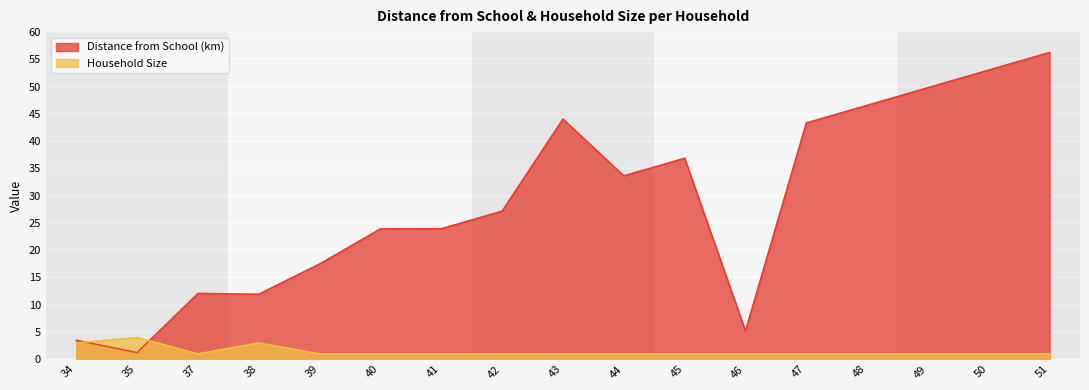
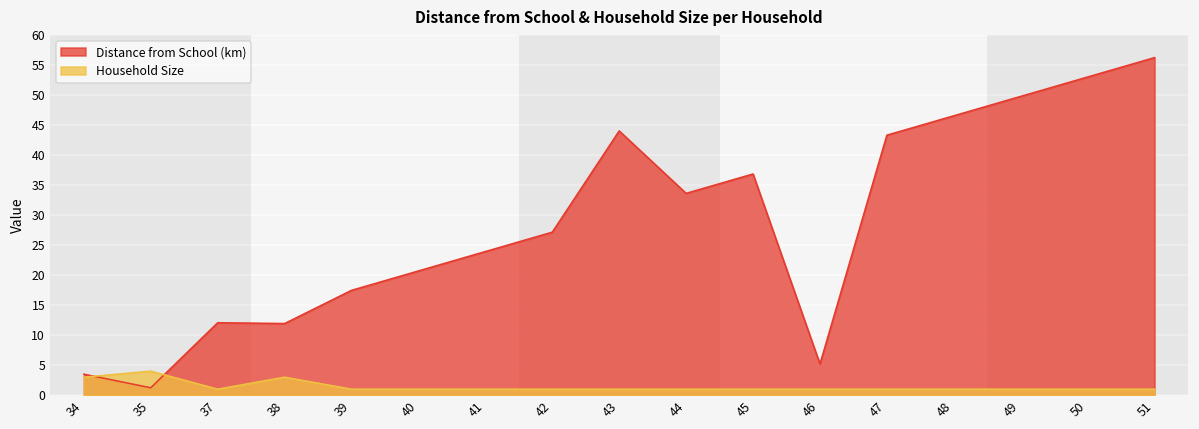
  {
    "Distance from School (km)": {
      "34": 4,
      "35": 1,
      "37": 12,
      "38": 12,
      "39": 17,
-     "40": 24,
+     "40": 21,
      "41": 24,
      "42": 27,
      "43": 44,
      "44": 34,
      "45": 37,
      "46": 5,
      "47": 43,
      "48": 47,
      "49": 50,
      "50": 53,
      "51": 56
    },
    "Household Size": {
      "34": 3,
      "35": 4,
      "37": 1,
      "38": 3,
      "39": 1,
      "40": 1,
      "41": 1,
      "42": 1,
      "43": 1,
      "44": 1,
      "45": 1,
      "46": 1,
      "47": 1,
      "48": 1,
      "49": 1,
      "50": 1,
      "51": 1
    }
  }
